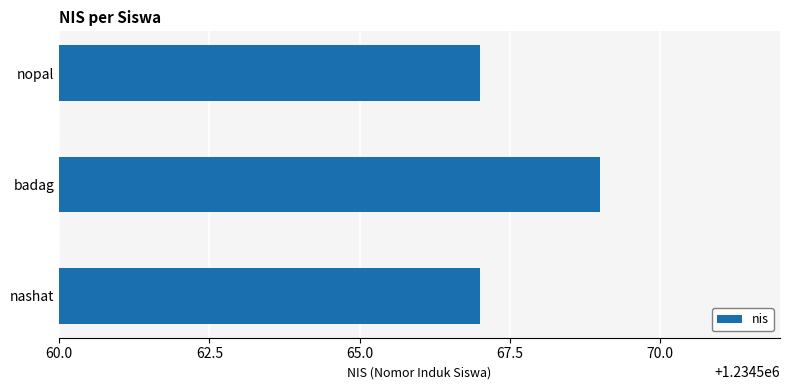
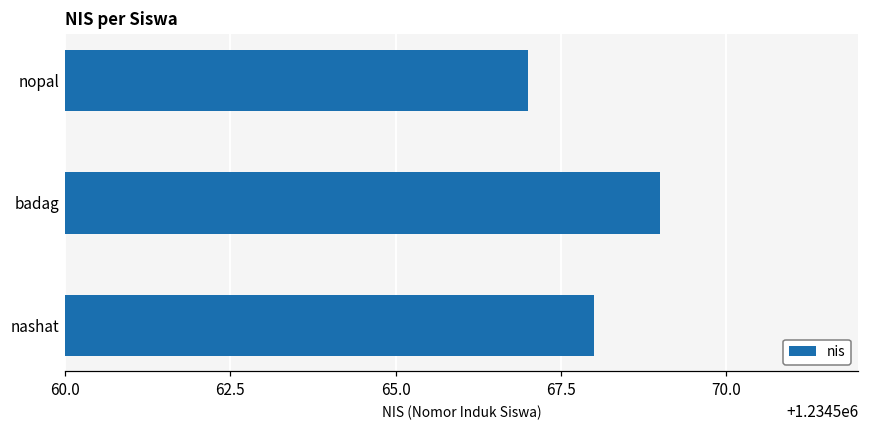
  {
    "nopal": 1234567,
    "badag": 1234569,
-   "nashat": 1234567
+   "nashat": 1234568
  }
